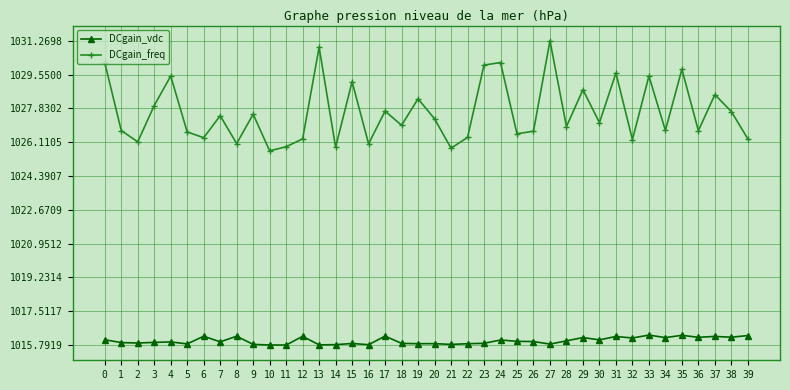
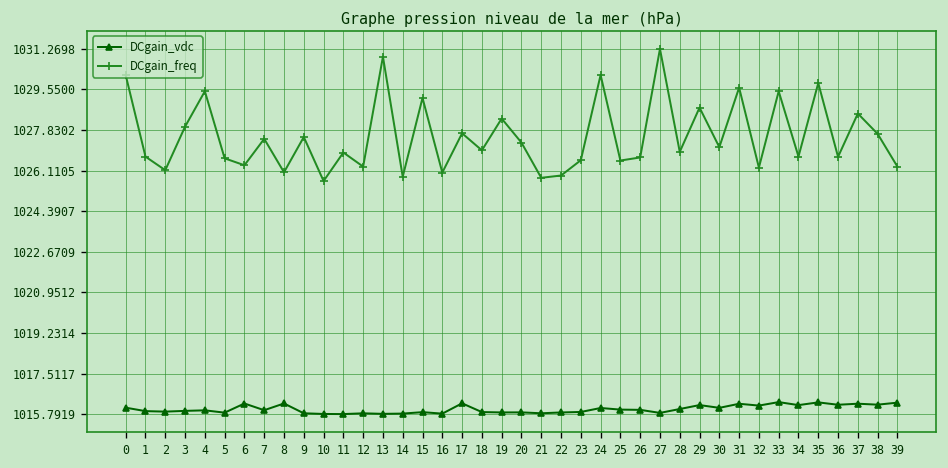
  {
    "DCgain_vdc": {
      "0": 1016.1,
      "1": 1015.9,
      "2": 1015.9,
      "3": 1015.9,
      "4": 1016.0,
      "5": 1015.9,
      "6": 1016.2,
      "7": 1016.0,
      "8": 1016.2,
      "9": 1015.8,
      "10": 1015.8,
      "11": 1015.8,
-     "12": 1016.2,
+     "12": 1015.8,
      "13": 1015.8,
      "14": 1015.8,
      "15": 1015.9,
      "16": 1015.8,
      "17": 1016.2,
      "18": 1015.9,
      "19": 1015.9,
      "20": 1015.9,
      "21": 1015.8,
      "22": 1015.9,
      "23": 1015.9,
      "24": 1016.0,
      "25": 1016.0,
      "26": 1016.0,
      "27": 1015.8,
      "28": 1016.0,
      "29": 1016.2,
      "30": 1016.1,
      "31": 1016.2,
      "32": 1016.2,
      "33": 1016.3,
      "34": 1016.2,
      "35": 1016.3,
      "36": 1016.2,
      "37": 1016.2,
      "38": 1016.2,
      "39": 1016.3
    },
    "DCgain_freq": {
      "1": 1026.7,
      "2": 1026.1,
      "3": 1028.0,
      "4": 1029.5,
      "5": 1026.6,
      "6": 1026.3,
      "7": 1027.5,
      "8": 1026.0,
      "9": 1027.5,
      "10": 1025.7,
-     "11": 1025.9,
+     "11": 1026.9,
      "12": 1026.3,
      "13": 1030.9,
      "14": 1025.9,
      "15": 1029.2,
      "16": 1026.0,
      "17": 1027.7,
      "18": 1027.0,
      "19": 1028.3,
      "20": 1027.3,
      "21": 1025.8,
-     "22": 1026.4,
-     "23": 1030.0,
+     "22": 1025.9,
+     "23": 1026.6,
      "24": 1030.2,
      "25": 1026.5,
      "26": 1026.7,
      "27": 1031.3,
      "28": 1026.9,
      "29": 1028.8,
      "30": 1027.1,
      "31": 1029.6,
      "32": 1026.2,
      "33": 1029.5,
      "34": 1026.7,
      "35": 1029.8,
      "36": 1026.7,
      "37": 1028.5,
      "38": 1027.7,
      "39": 1026.3
    }
  }
